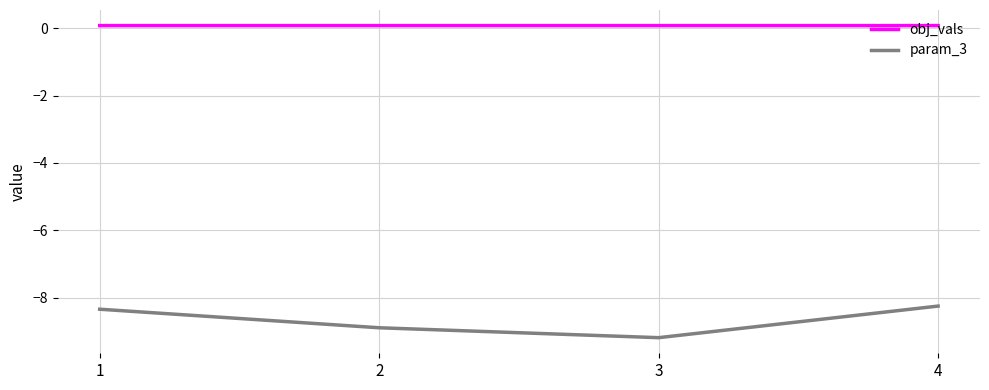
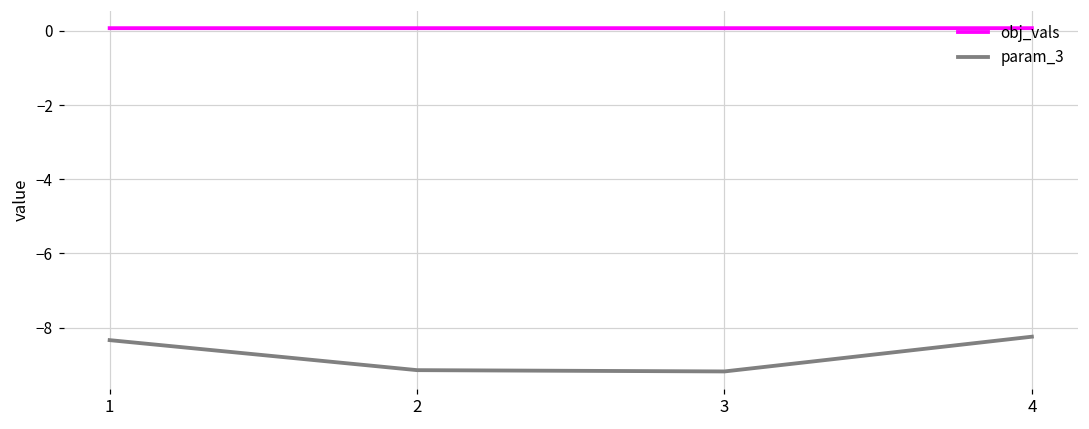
  {
    "obj_vals": {
      "1": 0.1,
      "2": 0.1,
      "3": 0.1,
      "4": 0.1
    },
    "param_3": {
      "1": -8.3,
-     "2": -8.9,
+     "2": -9.1,
      "3": -9.2,
      "4": -8.2
    }
  }
